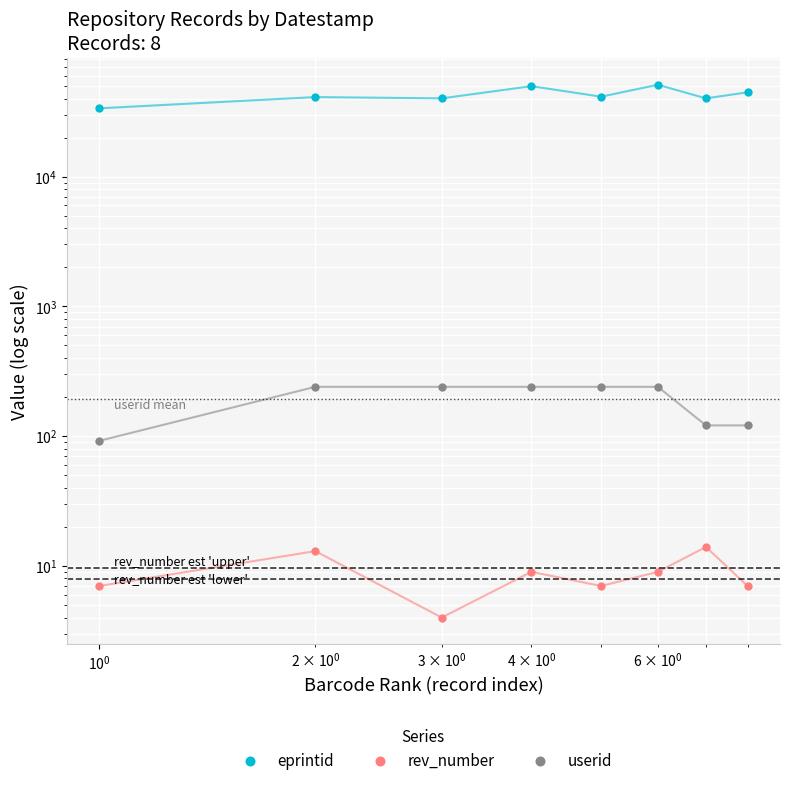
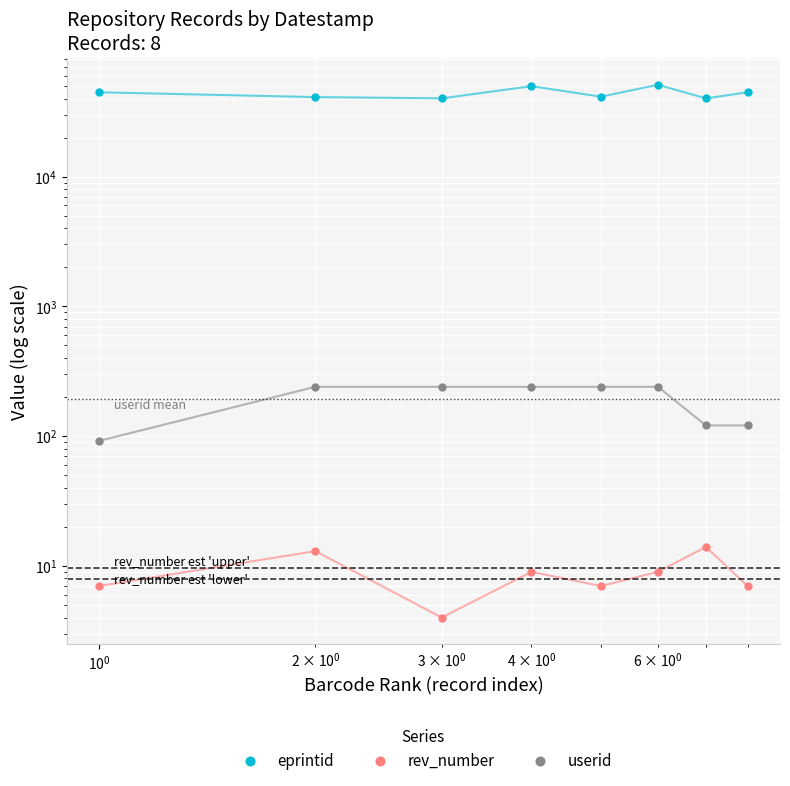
  {
    "eprintid": {
-     "10^0": 34000
+     "10^0": 45000
    },
    "rev_number": {
      "10^0": 7
    },
    "userid": {
      "10^0": 90
    }
  }
